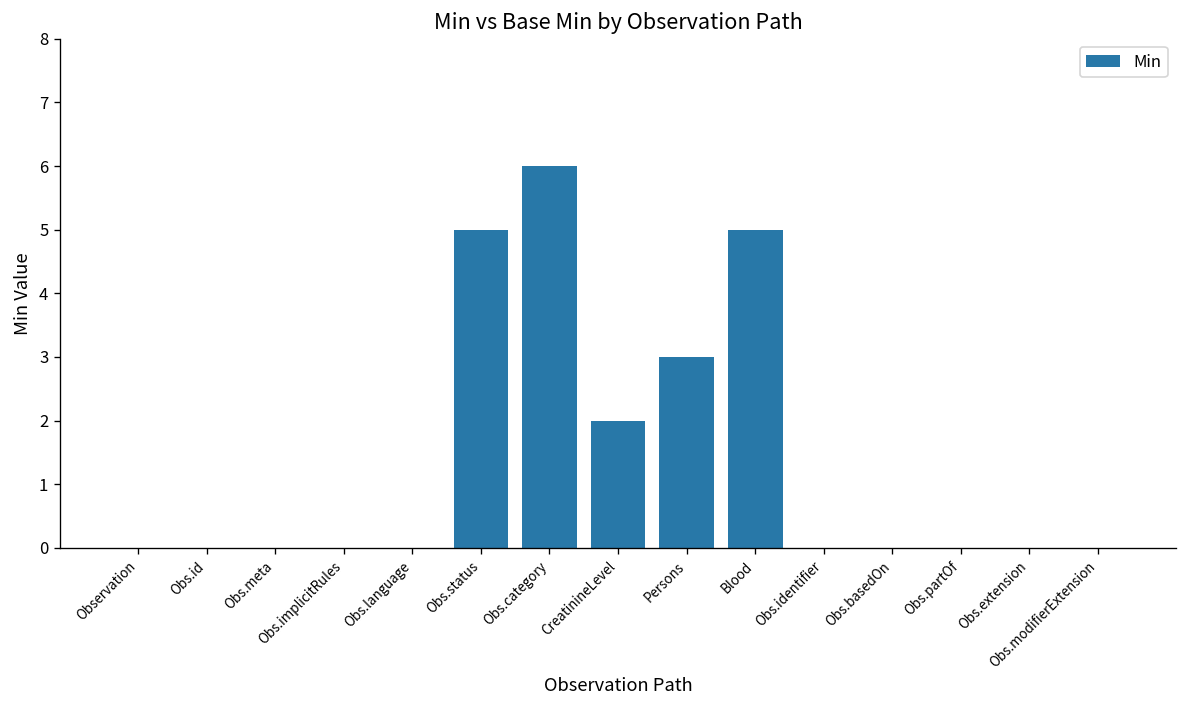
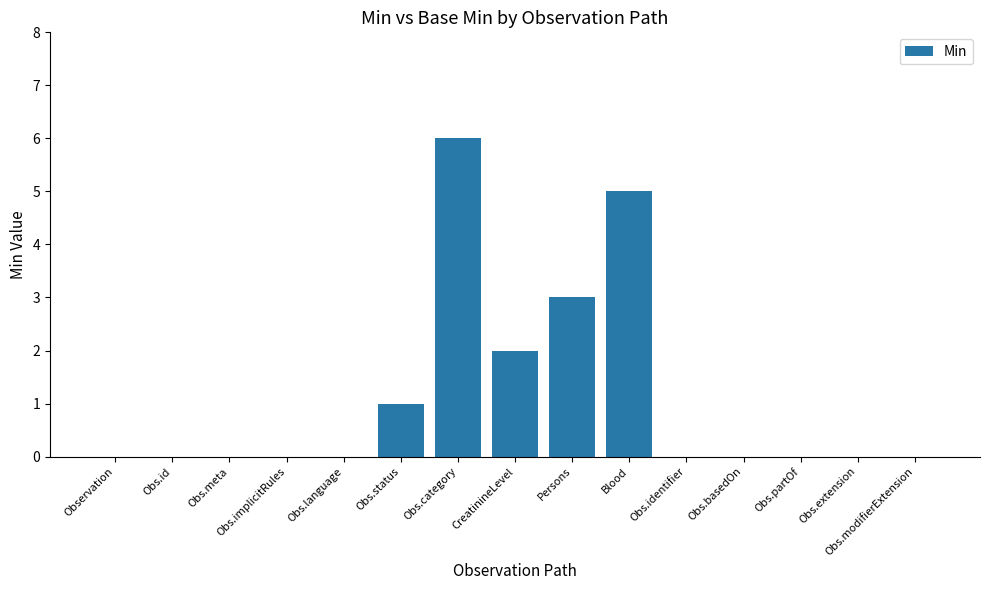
  {
    "Observation": 0,
    "Obs.id": 0,
    "Obs.meta": 0,
    "Obs.implicitRules": 0,
    "Obs.language": 0,
-   "Obs.status": 5,
+   "Obs.status": 1,
    "Obs.category": 6,
    "CreatinineLevel": 2,
    "Persons": 3,
    "Blood": 5,
    "Obs.identifier": 0,
    "Obs.basedOn": 0,
    "Obs.partOf": 0,
    "Obs.extension": 0,
    "Obs.modifierExtension": 0
  }
